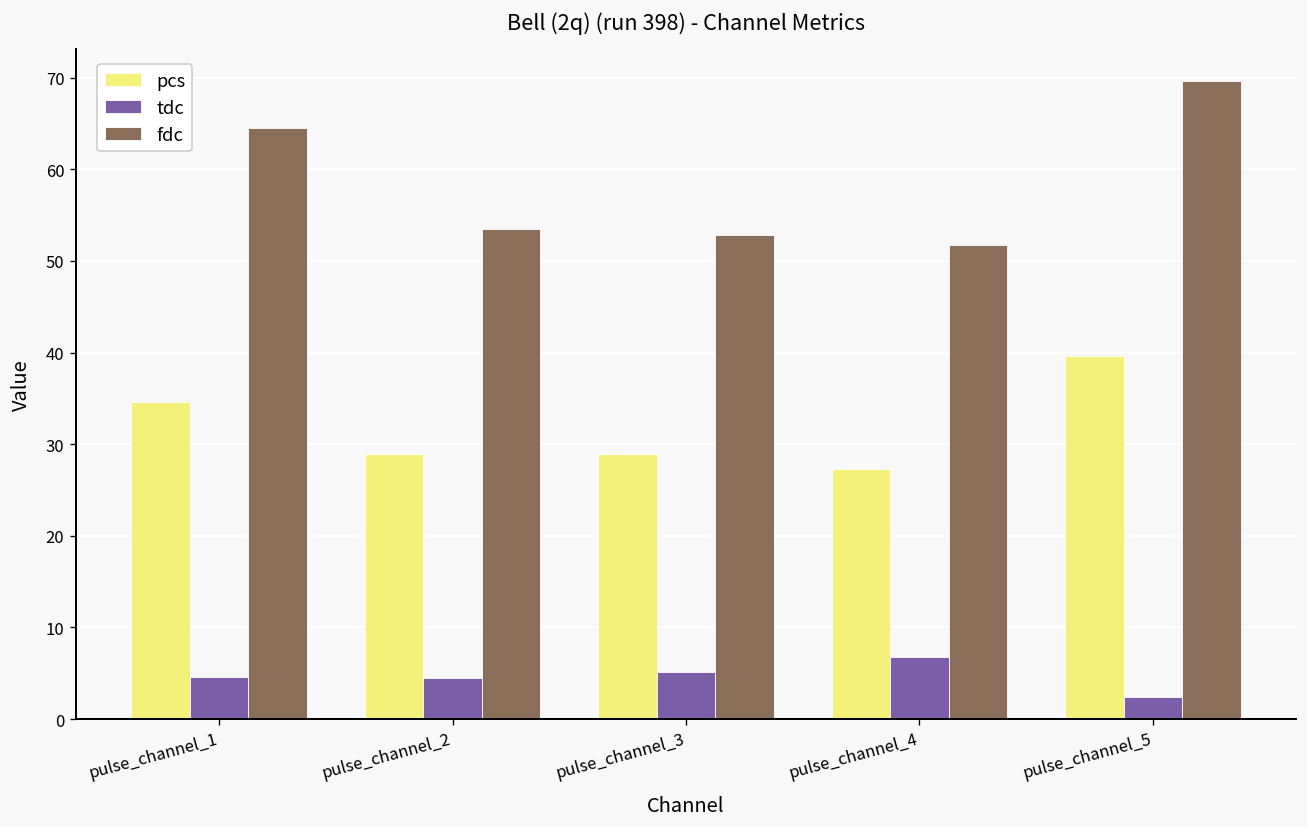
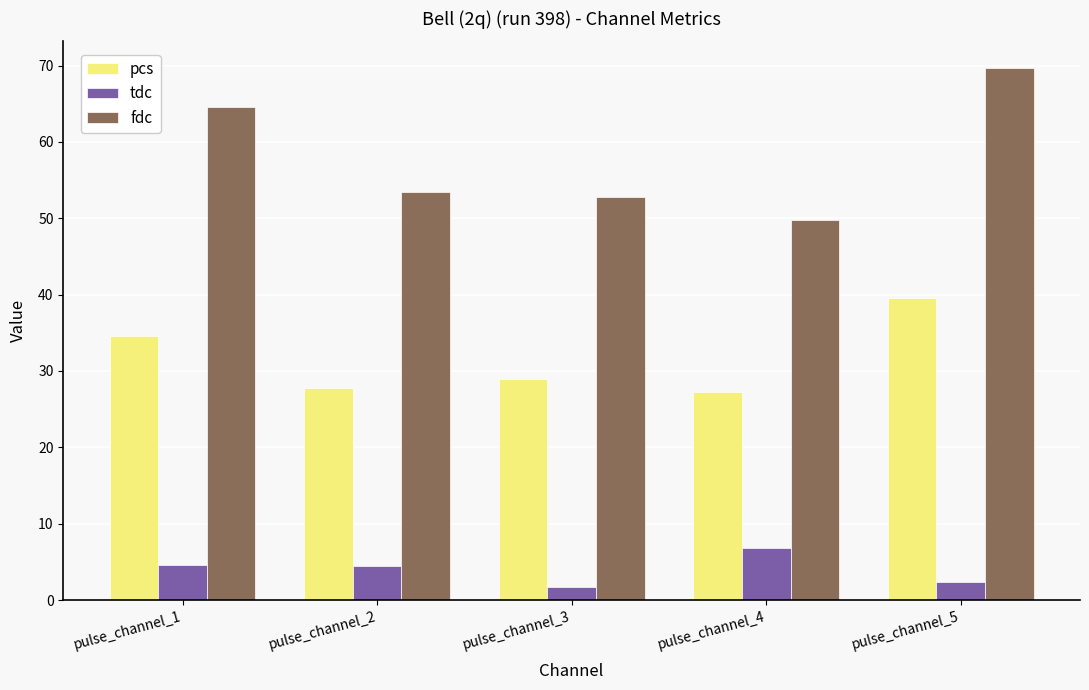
  {
    "pcs": {
      "pulse_channel_1": 35,
-     "pulse_channel_2": 29,
+     "pulse_channel_2": 28,
      "pulse_channel_3": 29,
      "pulse_channel_4": 27,
      "pulse_channel_5": 40
    },
    "tdc": {
      "pulse_channel_1": 5,
      "pulse_channel_2": 4,
-     "pulse_channel_3": 5,
+     "pulse_channel_3": 2,
      "pulse_channel_4": 7,
      "pulse_channel_5": 2
    },
    "fdc": {
      "pulse_channel_1": 65,
      "pulse_channel_2": 53,
      "pulse_channel_3": 53,
-     "pulse_channel_4": 52,
+     "pulse_channel_4": 50,
      "pulse_channel_5": 70
    }
  }
